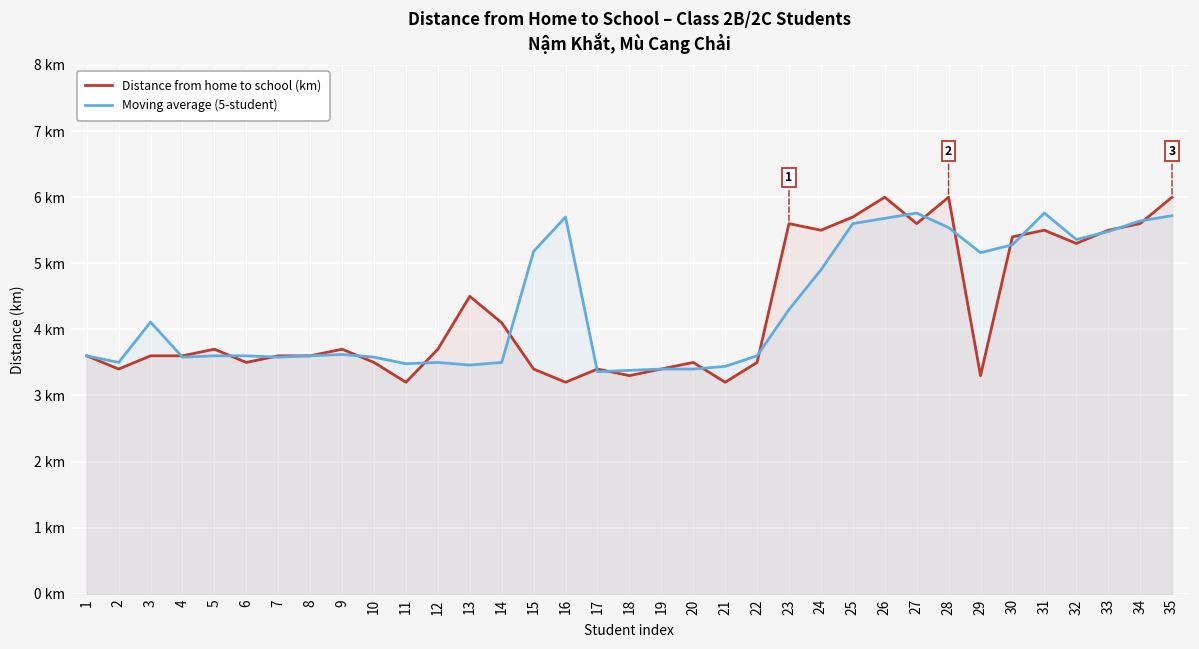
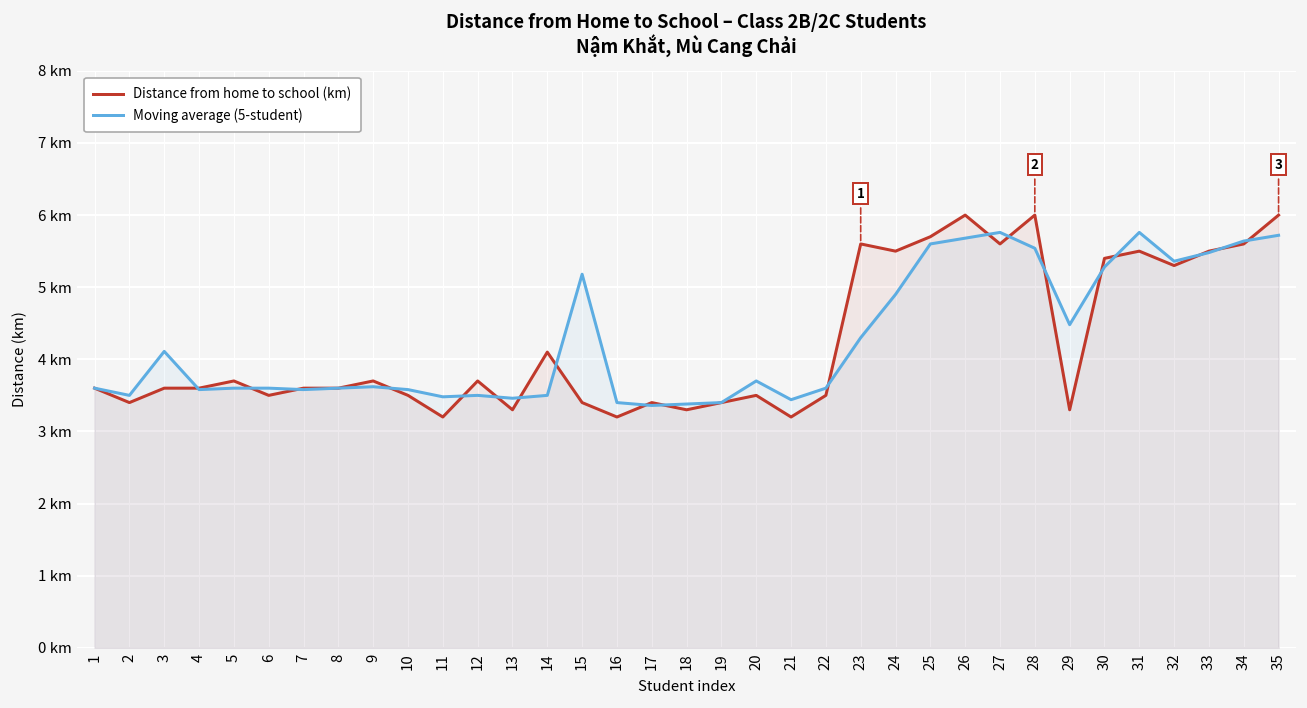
  {
    "Distance from home to school (km)": {
      "2": "3.4 km",
      "3": "3.6 km",
      "5": "3.7 km",
      "6": "3.5 km",
      "9": "3.7 km",
      "10": "3.5 km",
      "11": "3.2 km",
      "12": "3.7 km",
-     "13": "4.5 km",
+     "13": "3.3 km",
      "14": "4.1 km",
      "15": "3.4 km",
      "16": "3.2 km",
      "18": "3.3 km",
      "20": "3.5 km",
      "21": "3.2 km",
      "22": "3.5 km",
      "24": "5.5 km",
      "25": "5.7 km",
      "26": "6.0 km",
      "27": "5.6 km",
      "29": "3.3 km",
      "30": "5.4 km",
      "31": "5.5 km",
      "32": "5.3 km"
    },
    "Moving average (5-student)": {
      "2": "3.5 km",
      "3": "4.1 km",
      "5": "3.6 km",
      "6": "3.6 km",
      "9": "3.6 km",
      "10": "3.6 km",
      "11": "3.5 km",
      "12": "3.5 km",
      "13": "3.5 km",
      "14": "3.5 km",
      "15": "5.2 km",
-     "16": "5.7 km",
+     "16": "3.4 km",
      "18": "3.4 km",
-     "20": "3.4 km",
+     "20": "3.7 km",
      "21": "3.4 km",
      "22": "3.6 km",
      "23": "4.3 km",
      "24": "4.9 km",
      "25": "5.6 km",
      "26": "5.7 km",
      "27": "5.8 km",
      "28": "5.5 km",
-     "29": "5.2 km",
+     "29": "4.5 km",
      "30": "5.3 km",
      "31": "5.8 km",
      "32": "5.4 km",
      "35": "5.7 km"
    }
  }
